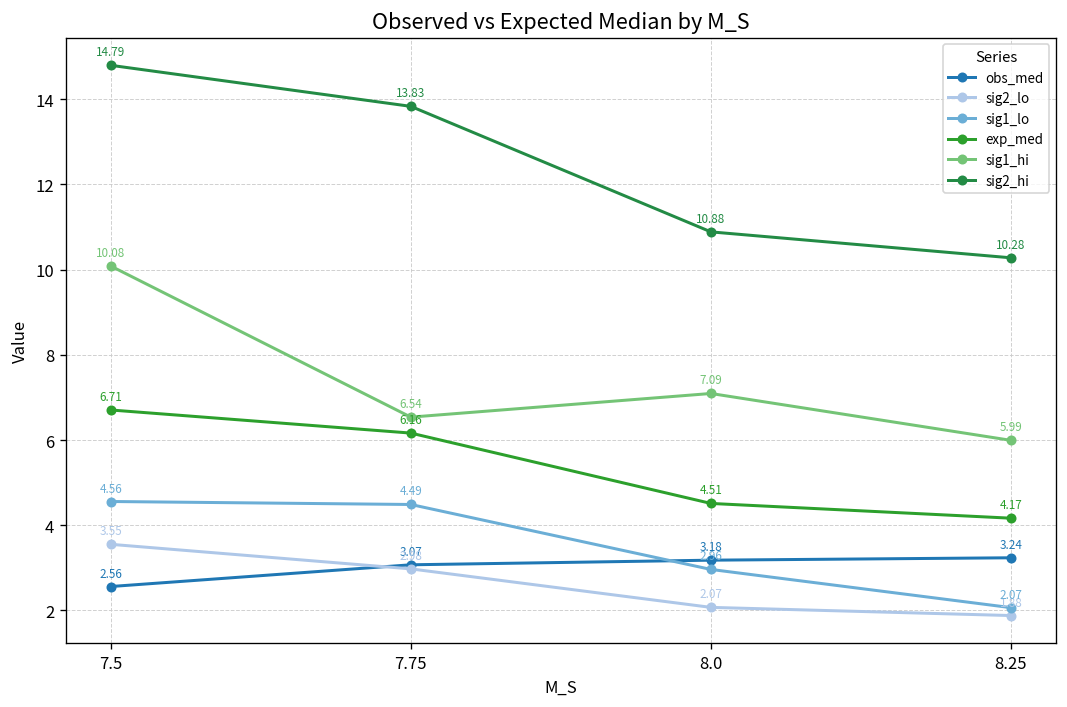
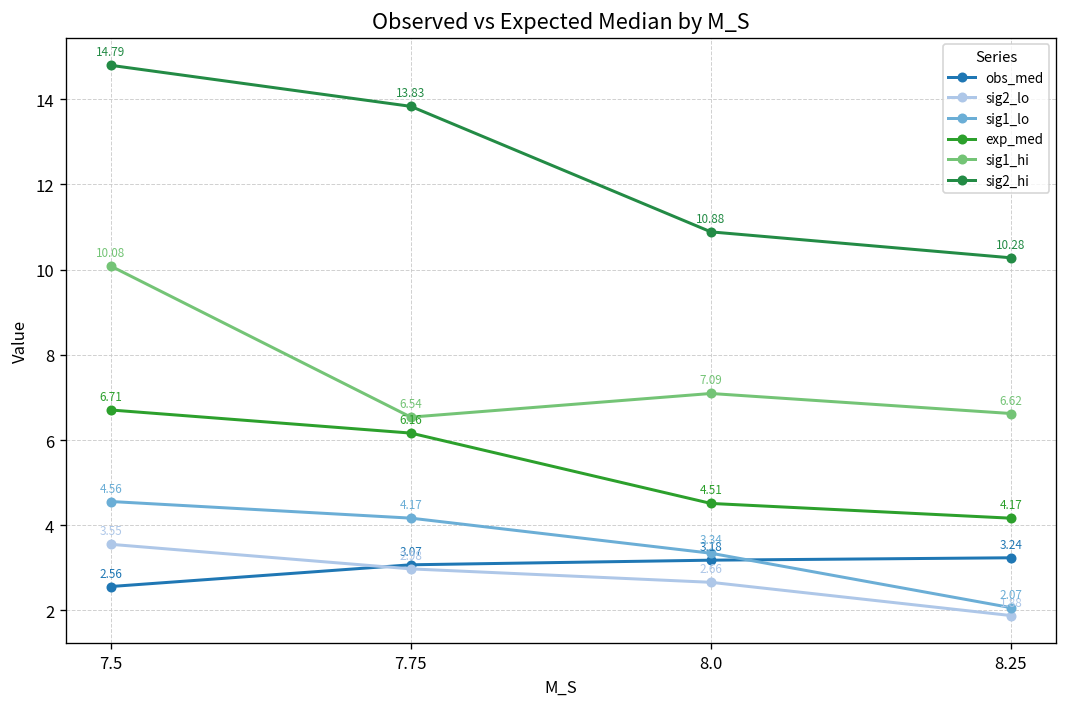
  {
    "obs_med": {
      "7.5": 2.56,
      "8.25": 3.24
    },
    "sig2_lo": {
      "7.5": 3.55,
-     "8.0": 2.07
+     "8.0": 2.66
    },
    "sig1_lo": {
      "7.5": 4.56,
-     "7.75": 4.49,
-     "8.0": 2.96
+     "7.75": 4.17,
+     "8.0": 3.34
    },
    "sig1_hi": {
      "7.5": 10.08,
      "7.75": 6.54,
      "8.0": 7.09,
-     "8.25": 5.99
+     "8.25": 6.62
    }
  }
